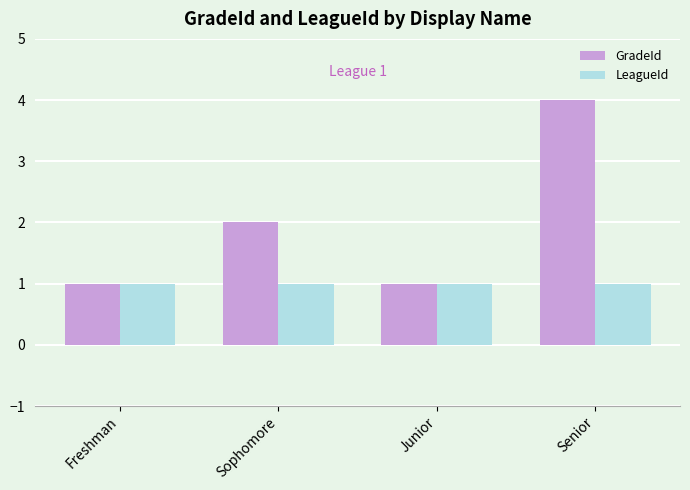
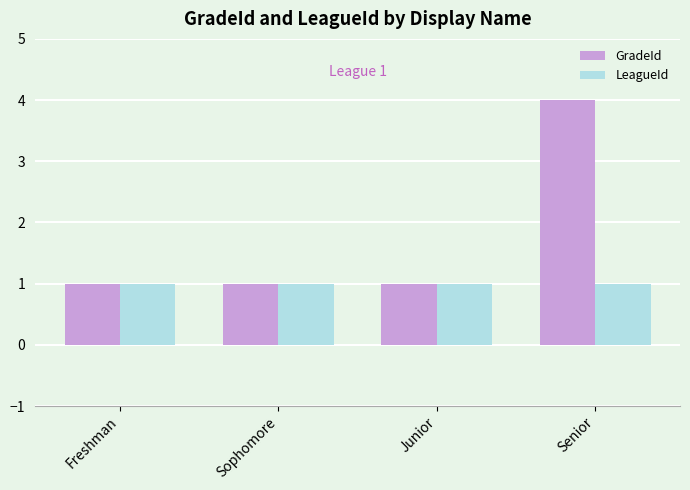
  {
    "GradeId": {
      "Freshman": 1,
-     "Sophomore": 2,
+     "Sophomore": 1,
      "Junior": 1,
      "Senior": 4
    },
    "LeagueId": {
      "Freshman": 1,
      "Sophomore": 1,
      "Junior": 1,
      "Senior": 1
    }
  }
